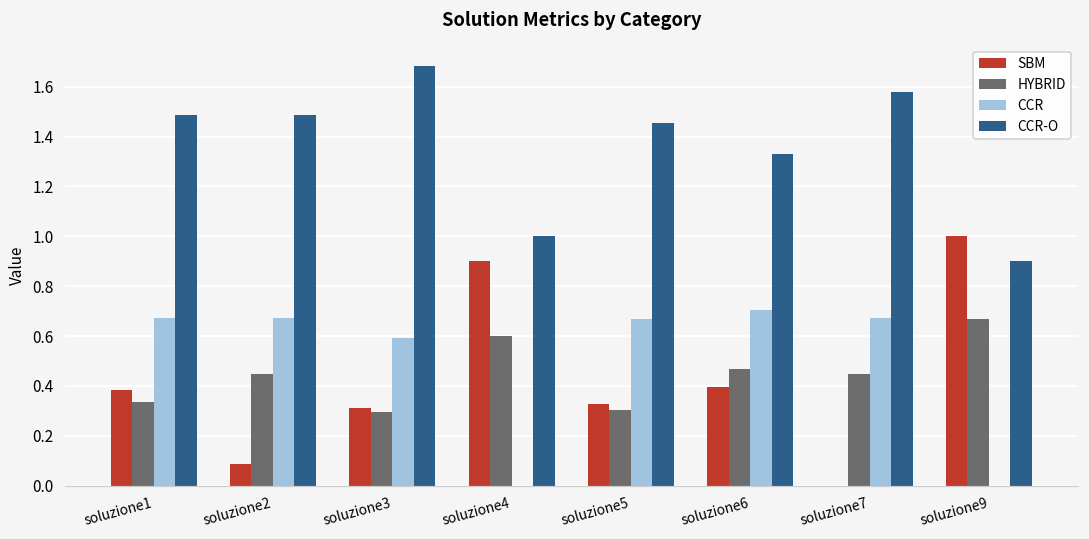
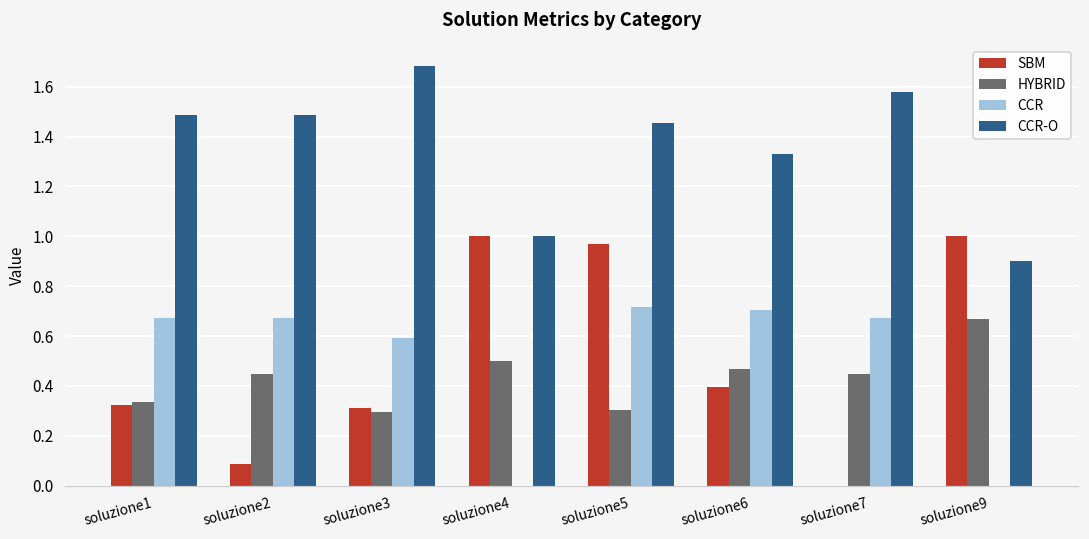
  {
    "SBM": {
-     "soluzione1": 0.38,
+     "soluzione1": 0.32,
      "soluzione2": 0.09,
      "soluzione3": 0.31,
-     "soluzione4": 0.9,
-     "soluzione5": 0.33,
+     "soluzione4": 1.0,
+     "soluzione5": 0.97,
      "soluzione6": 0.39,
      "soluzione9": 1.00
    },
    "HYBRID": {
      "soluzione1": 0.34,
      "soluzione2": 0.45,
      "soluzione3": 0.3,
-     "soluzione4": 0.6,
+     "soluzione4": 0.5,
      "soluzione5": 0.3,
      "soluzione6": 0.47,
      "soluzione7": 0.45,
      "soluzione9": 0.67
    },
    "CCR": {
      "soluzione1": 0.67,
      "soluzione2": 0.67,
      "soluzione3": 0.59,
      "soluzione4": 0.00,
-     "soluzione5": 0.67,
+     "soluzione5": 0.72,
      "soluzione6": 0.70,
      "soluzione7": 0.67,
      "soluzione9": 0.00
    },
    "CCR-O": {
      "soluzione1": 1.49,
      "soluzione2": 1.49,
      "soluzione3": 1.68,
      "soluzione4": 1.00,
      "soluzione5": 1.45,
      "soluzione6": 1.33,
      "soluzione7": 1.58,
      "soluzione9": 0.90
    }
  }
